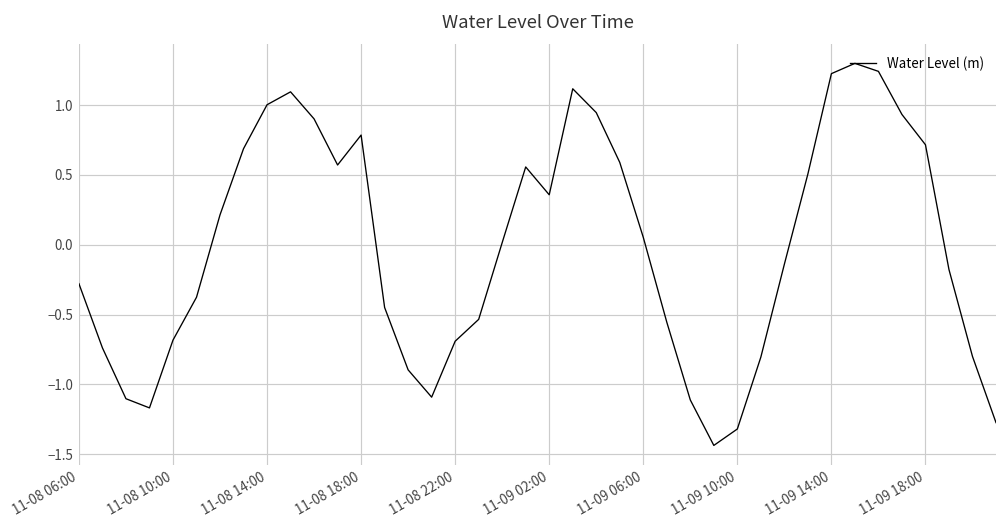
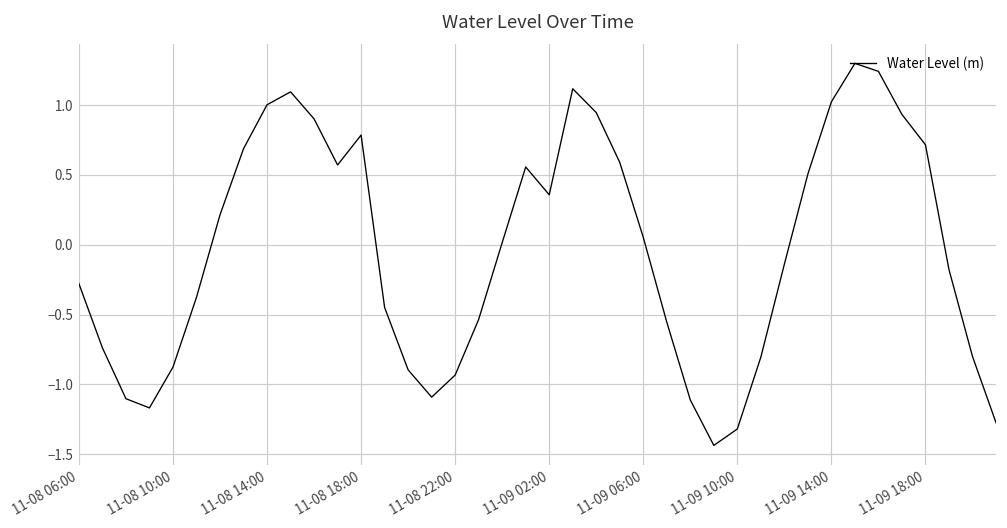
  {
    "11-08 06:00": -0.28,
-   "11-08 10:00": -0.68,
+   "11-08 10:00": -0.88,
    "11-08 14:00": 1.00,
    "11-08 18:00": 0.79,
-   "11-08 22:00": -0.69,
+   "11-08 22:00": -0.93,
    "11-09 02:00": 0.36,
    "11-09 06:00": 0.05,
    "11-09 10:00": -1.32,
-   "11-09 14:00": 1.23,
+   "11-09 14:00": 1.02,
    "11-09 18:00": 0.72
  }
